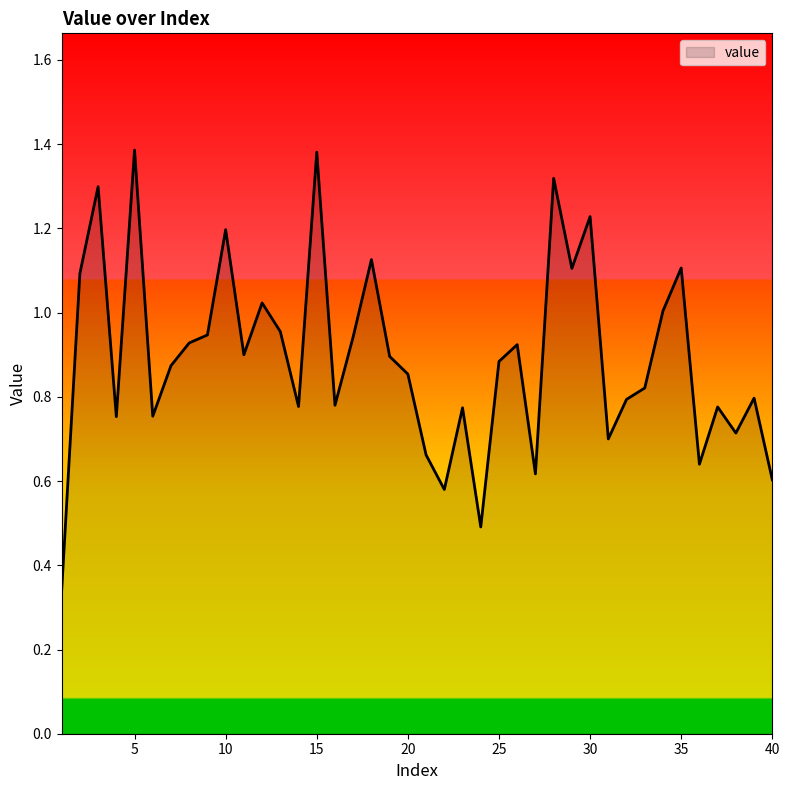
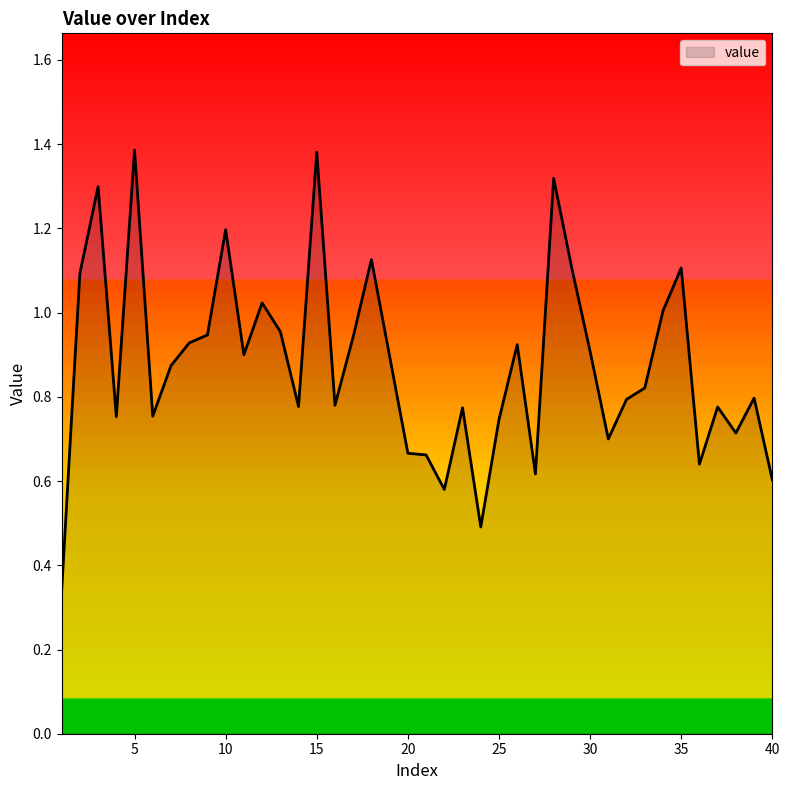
  {
    "5": 1.39,
    "10": 1.20,
    "15": 1.38,
-   "20": 0.85,
-   "25": 0.88,
-   "30": 1.23,
+   "20": 0.67,
+   "25": 0.75,
+   "30": 0.91,
    "35": 1.11,
    "40": 0.60
  }
